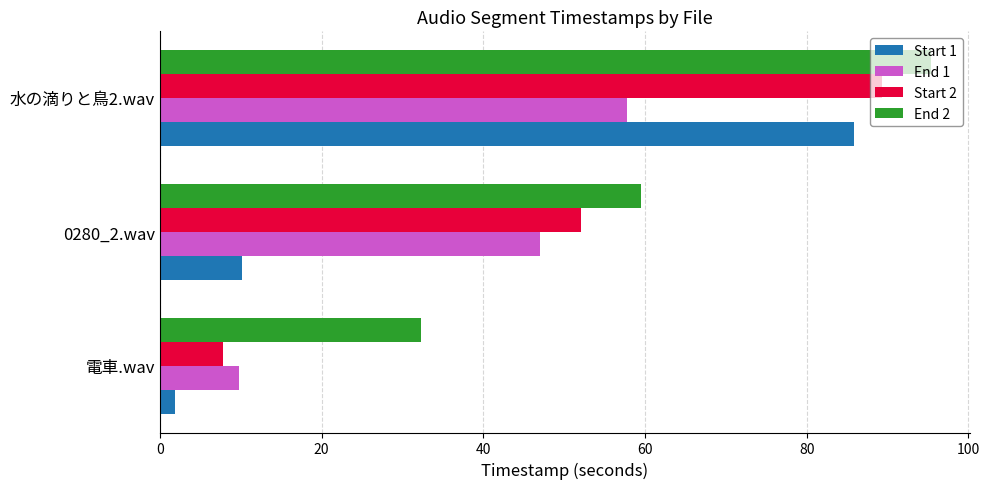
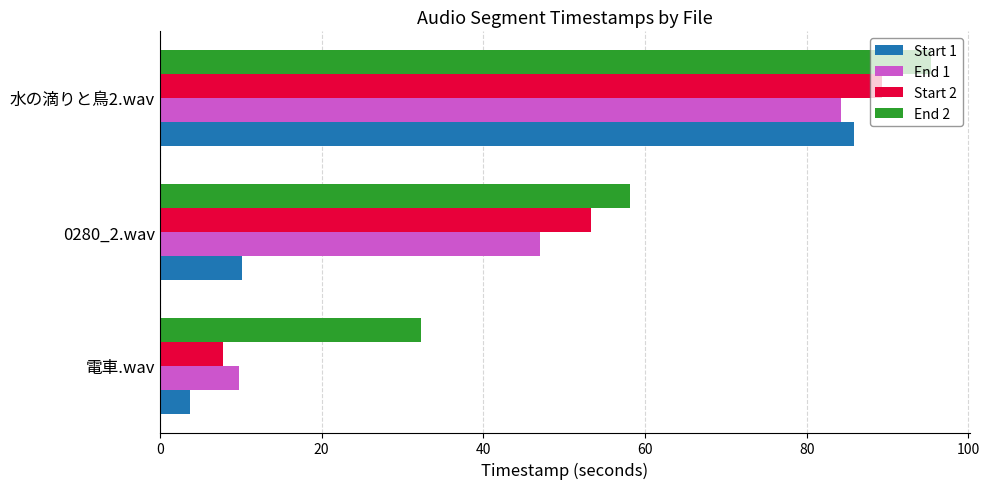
  {
    "Start 1": {
      "水の滴りと鳥2.wav": 86,
      "0280_2.wav": 10,
-     "電車.wav": 2
+     "電車.wav": 4
    },
    "End 1": {
-     "水の滴りと鳥2.wav": 58,
+     "水の滴りと鳥2.wav": 84,
      "0280_2.wav": 47,
      "電車.wav": 10
    },
    "Start 2": {
-     "0280_2.wav": 52,
+     "0280_2.wav": 53,
      "電車.wav": 8
    },
    "End 2": {
-     "0280_2.wav": 59,
+     "0280_2.wav": 58,
      "電車.wav": 32
    }
  }
